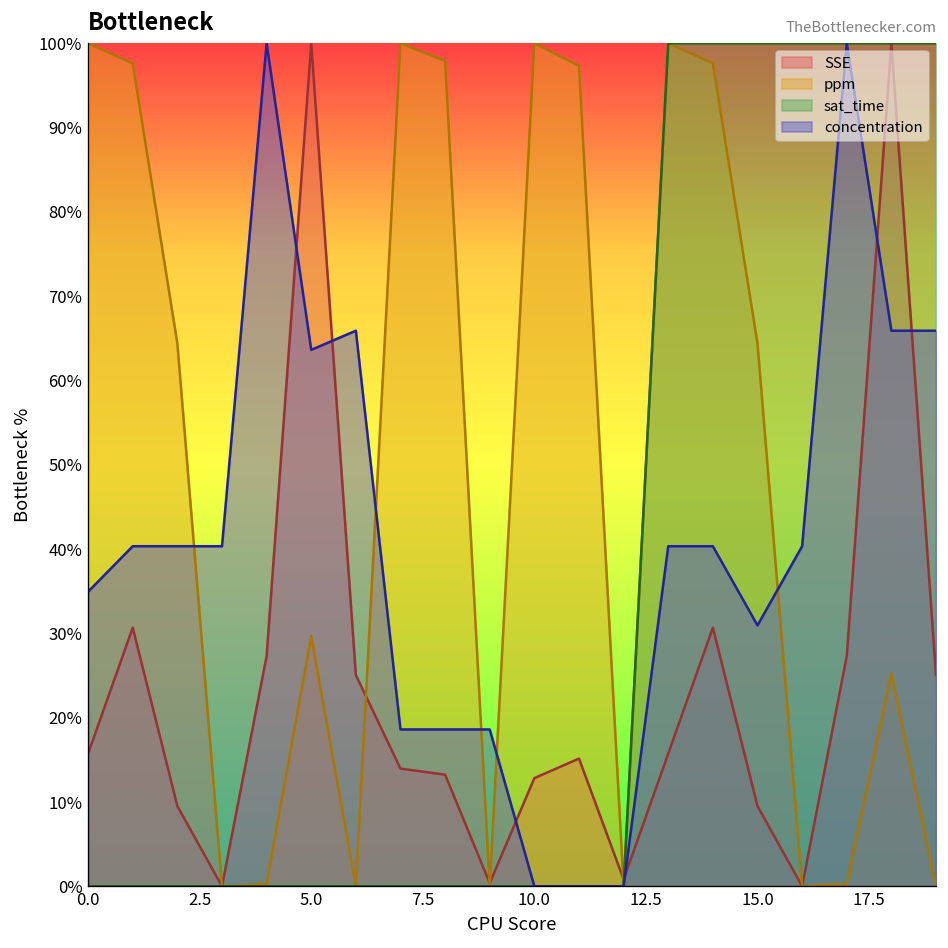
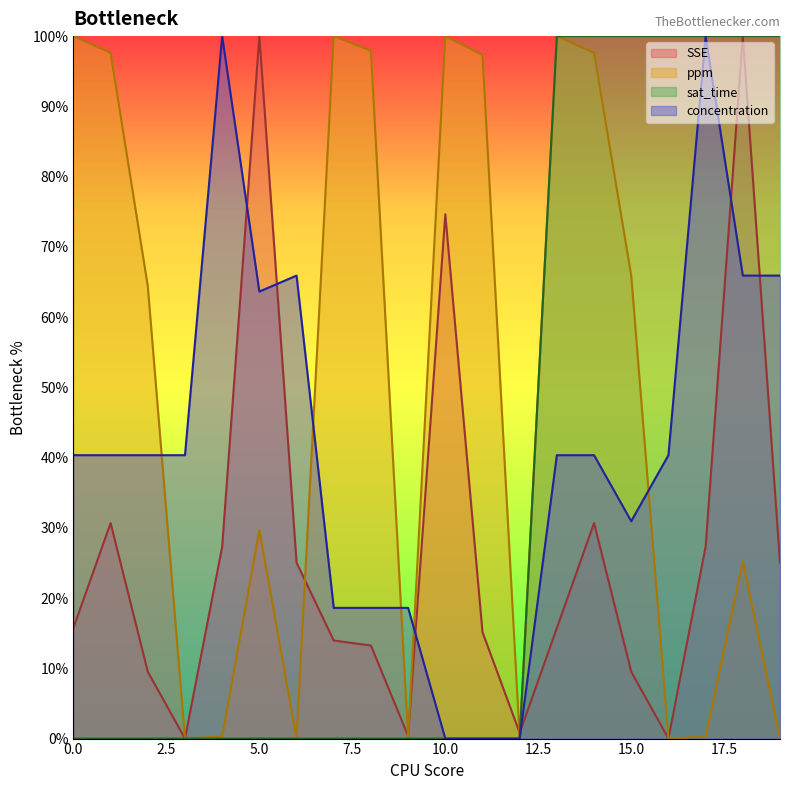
  {
    "SSE": {
      "0.0": "16%",
      "5.0": "100%",
-     "10.0": "13%",
+     "10.0": "75%",
      "15.0": "10%"
    },
    "ppm": {
      "0.0": "100%",
      "5.0": "30%",
      "10.0": "100%",
-     "15.0": "64%"
+     "15.0": "66%"
    },
    "sat_time": {
      "0.0": "0%",
      "5.0": "0%",
      "15.0": "100%"
    },
    "concentration": {
-     "0.0": "35%",
+     "0.0": "40%",
      "5.0": "64%",
      "15.0": "31%"
    }
  }
